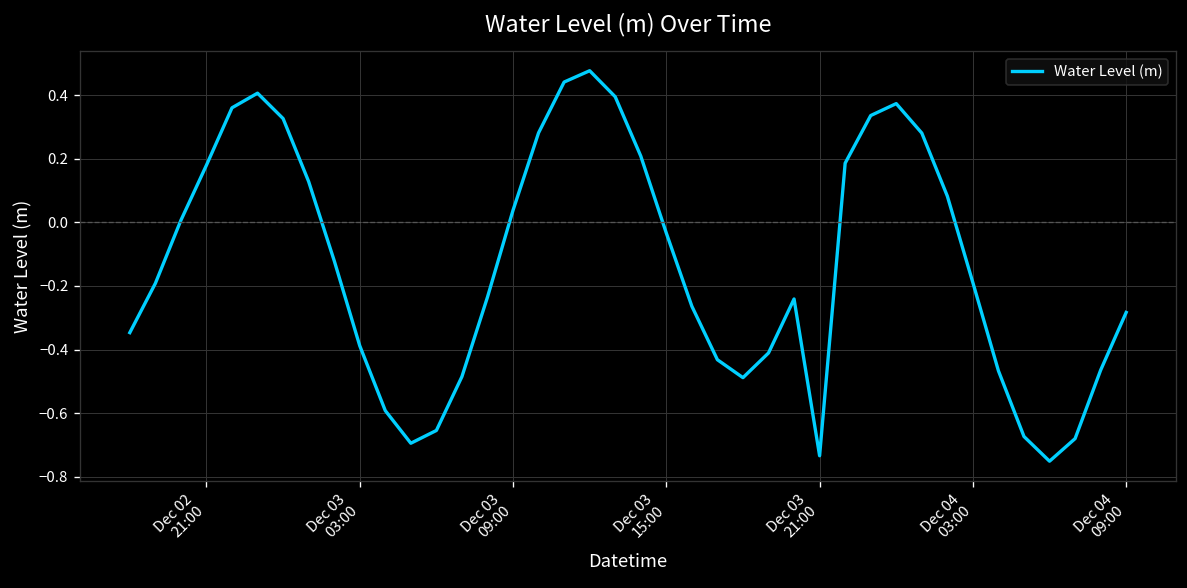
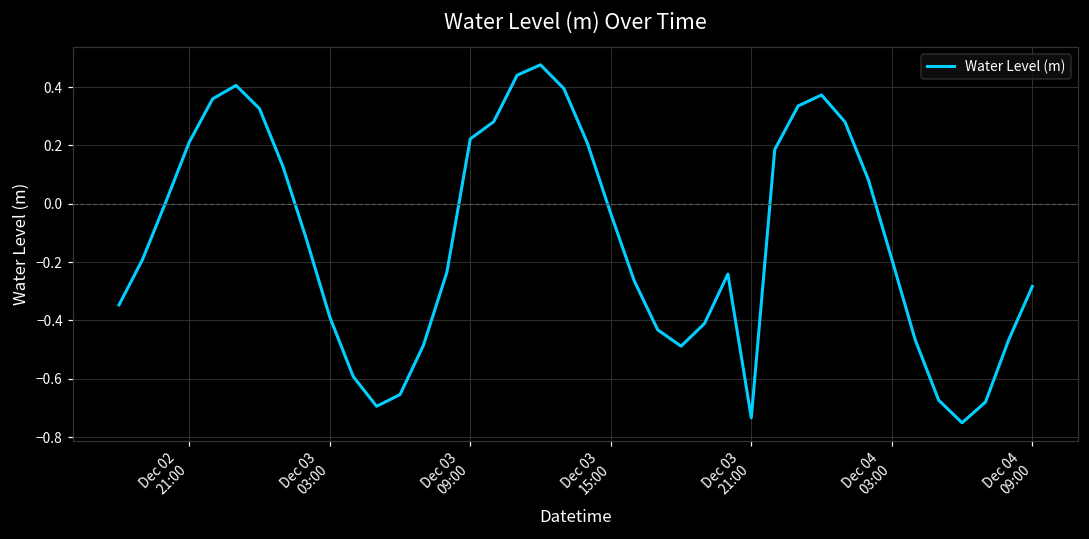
  {
-   "Dec 02 21:00": 0.18,
+   "Dec 02 21:00": 0.21,
    "Dec 03 03:00": -0.39,
-   "Dec 03 09:00": 0.04,
+   "Dec 03 09:00": 0.22,
    "Dec 03 15:00": -0.03,
    "Dec 03 21:00": -0.73,
    "Dec 04 03:00": -0.19,
    "Dec 04 09:00": -0.28
  }
